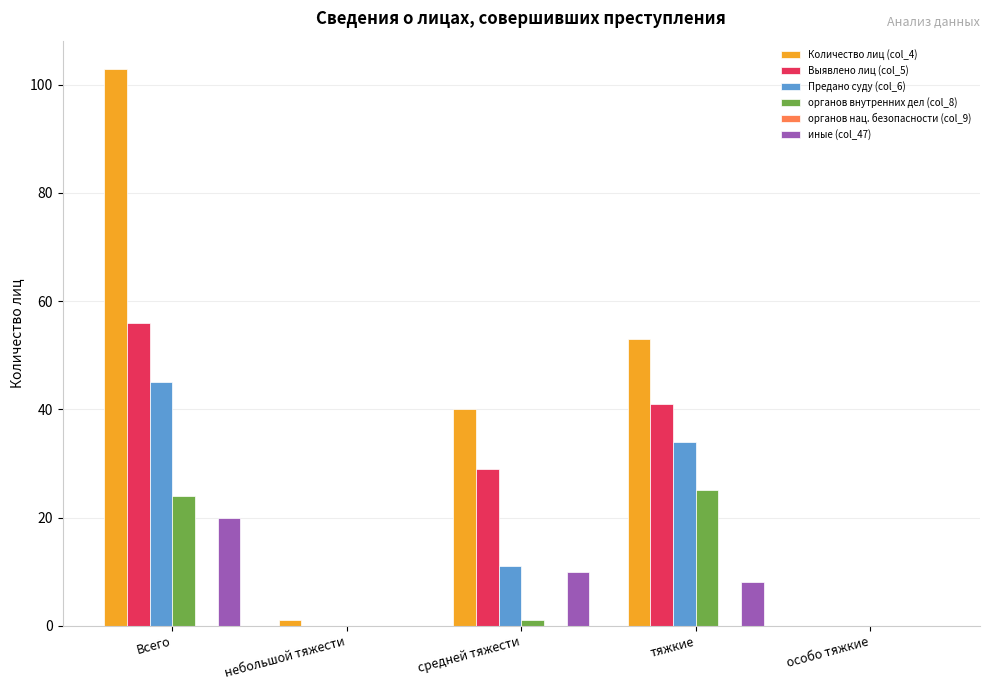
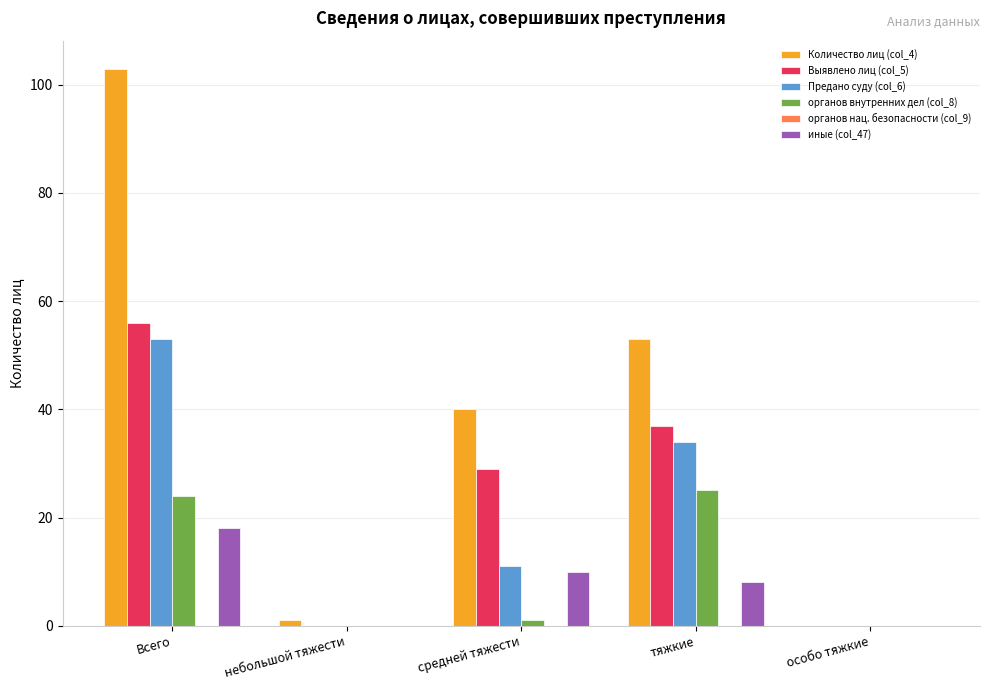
  {
    "Количество лиц (col_4)": {
      "Всего": 103,
      "небольшой тяжести": 1,
      "средней тяжести": 40,
      "тяжкие": 53,
      "особо тяжкие": 0
    },
    "Выявлено лиц (col_5)": {
      "Всего": 56,
      "небольшой тяжести": 0,
      "средней тяжести": 29,
-     "тяжкие": 41,
+     "тяжкие": 37,
      "особо тяжкие": 0
    },
    "Предано суду (col_6)": {
-     "Всего": 45,
+     "Всего": 53,
      "небольшой тяжести": 0,
      "средней тяжести": 11,
      "тяжкие": 34,
      "особо тяжкие": 0
    },
    "органов внутренних дел (col_8)": {
      "Всего": 24,
      "небольшой тяжести": 0,
      "средней тяжести": 1,
      "тяжкие": 25,
      "особо тяжкие": 0
    },
    "органов нац. безопасности (col_9)": {
      "Всего": 0,
      "небольшой тяжести": 0,
      "средней тяжести": 0,
      "тяжкие": 0,
      "особо тяжкие": 0
    },
    "иные (col_47)": {
-     "Всего": 20,
+     "Всего": 18,
      "небольшой тяжести": 0,
      "средней тяжести": 10,
      "тяжкие": 8,
      "особо тяжкие": 0
    }
  }
